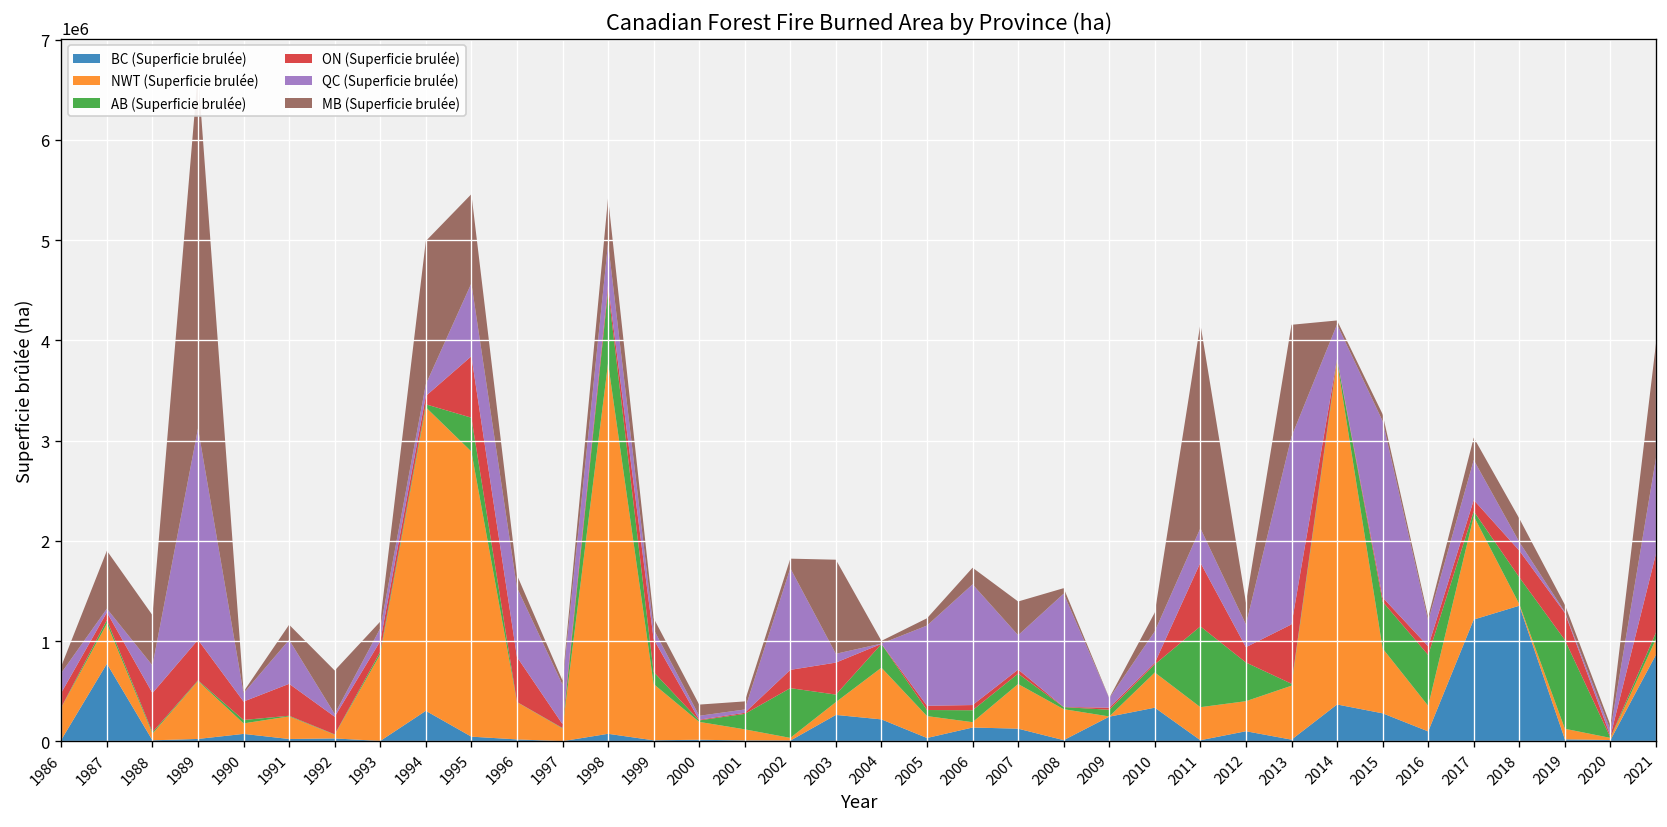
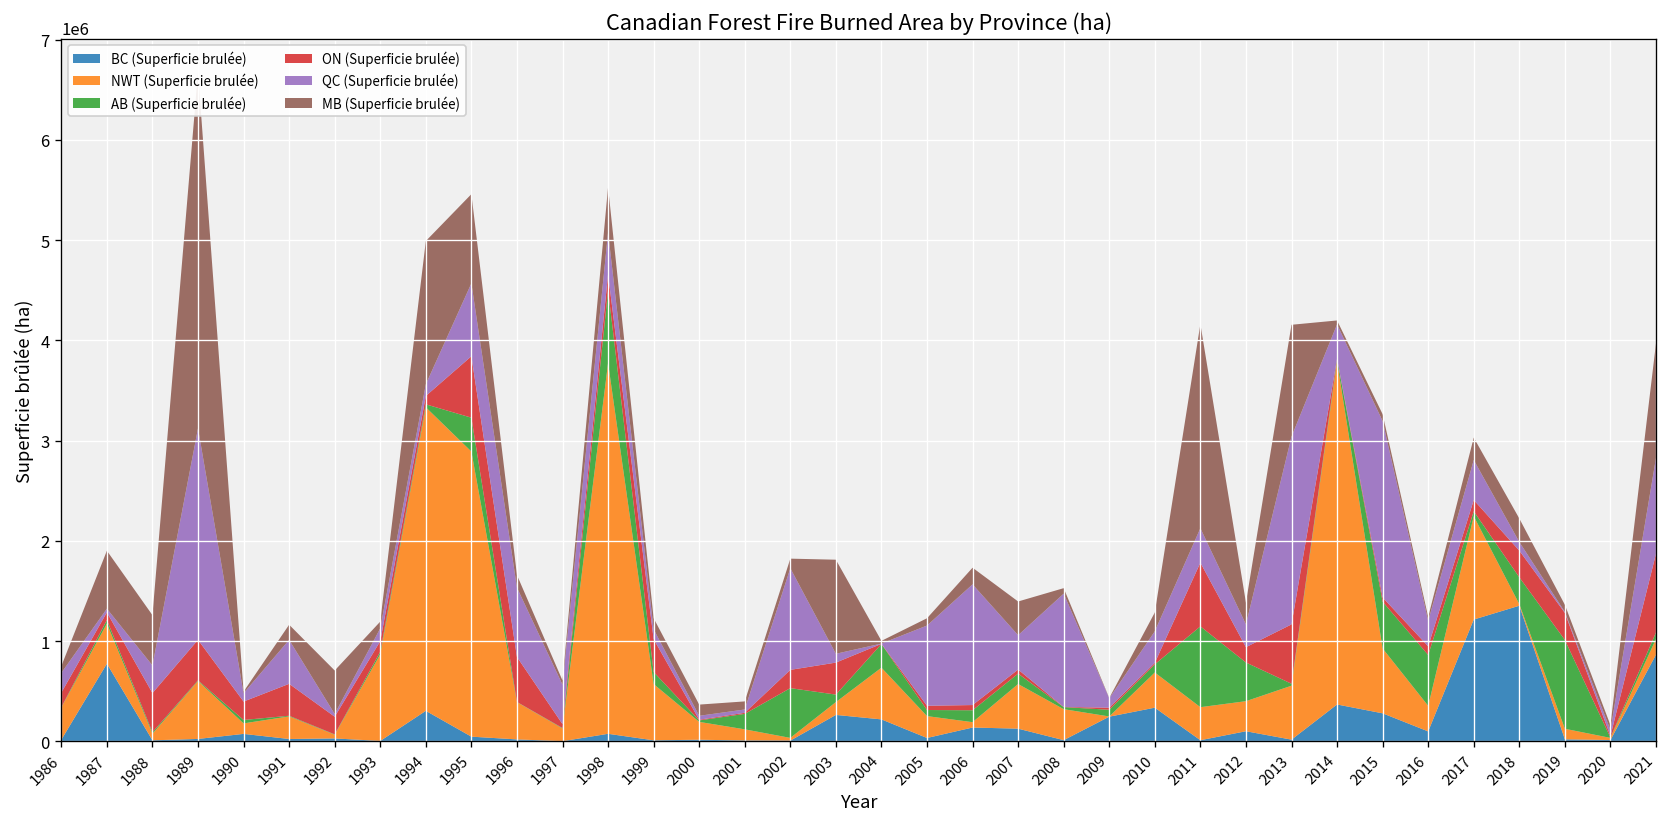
  {
    "BC (Superficie brulée)": {
      "1987": 800000,
      "1990": 100000,
      "1992": 0,
      "1994": 300000,
      "1995": 0,
      "1998": 100000,
      "2003": 300000,
      "2004": 200000,
      "2005": 0,
      "2006": 100000,
      "2007": 100000,
      "2010": 300000,
      "2012": 100000,
      "2014": 400000,
      "2015": 300000,
      "2016": 100000,
      "2017": 1200000,
      "2021": 900000
    },
    "NWT (Superficie brulée)": {
      "1987": 400000,
      "1990": 100000,
      "1995": 2800000,
      "1998": 3700000,
      "1999": 600000,
      "2001": 100000,
      "2003": 100000,
      "2004": 500000,
      "2005": 200000,
      "2006": 100000,
      "2007": 400000,
      "2010": 400000,
      "2011": 300000,
      "2012": 300000,
      "2015": 600000,
      "2016": 300000,
      "2017": 1000000,
      "2019": 100000,
      "2021": 200000
    },
    "AB (Superficie brulée)": {
      "1987": 0,
      "1990": 0,
      "1995": 300000,
      "1998": 700000,
      "1999": 100000,
      "2002": 500000,
      "2003": 100000,
      "2005": 100000,
      "2006": 100000,
      "2007": 100000,
      "2011": 800000,
      "2012": 400000,
      "2015": 500000,
      "2016": 500000,
      "2017": 0,
      "2018": 300000,
      "2019": 900000,
      "2021": 100000
    },
    "ON (Superficie brulée)": {
      "1986": 100000,
      "1987": 100000,
      "1988": 400000,
      "1989": 400000,
      "1990": 200000,
      "1991": 300000,
      "1993": 100000,
      "1994": 100000,
      "1995": 600000,
      "1996": 400000,
      "1997": 0,
-     "1998": 100000,
+     "1998": 200000,
      "1999": 300000,
      "2002": 200000,
      "2003": 300000,
      "2005": 0,
      "2006": 100000,
      "2007": 0,
      "2011": 600000,
      "2012": 200000,
      "2013": 600000,
      "2015": 0,
      "2016": 100000,
      "2017": 100000,
      "2018": 300000,
      "2021": 800000
    },
    "QC (Superficie brulée)": {
      "1986": 200000,
      "1987": 0,
      "1988": 300000,
      "1989": 2100000,
      "1991": 400000,
      "1993": 100000,
      "1994": 100000,
      "1995": 700000,
      "1996": 700000,
      "1997": 400000,
      "1998": 400000,
      "1999": 100000,
      "2000": 0,
      "2001": 0,
      "2002": 1000000,
      "2003": 100000,
      "2005": 800000,
      "2006": 1200000,
      "2007": 300000,
      "2008": 1100000,
      "2010": 300000,
      "2011": 300000,
      "2012": 200000,
      "2013": 1900000,
      "2014": 300000,
      "2015": 1800000,
      "2016": 300000,
      "2017": 400000,
      "2018": 100000,
      "2020": 100000,
      "2021": 1000000
    },
    "MB (Superficie brulée)": {
      "1986": 100000,
      "1987": 600000,
      "1988": 500000,
      "1991": 200000,
      "1992": 400000,
      "1993": 100000,
      "1994": 1400000,
      "1995": 900000,
      "1996": 100000,
      "1997": 0,
      "1998": 500000,
      "1999": 100000,
      "2000": 100000,
      "2001": 100000,
      "2002": 100000,
      "2003": 900000,
      "2005": 100000,
      "2006": 200000,
      "2007": 300000,
      "2008": 100000,
      "2010": 200000,
      "2011": 2000000,
      "2012": 200000,
      "2013": 1100000,
      "2014": 0,
      "2015": 100000,
      "2016": 0,
      "2017": 200000,
      "2018": 200000,
      "2019": 100000,
      "2020": 0,
      "2021": 1100000
    }
  }
